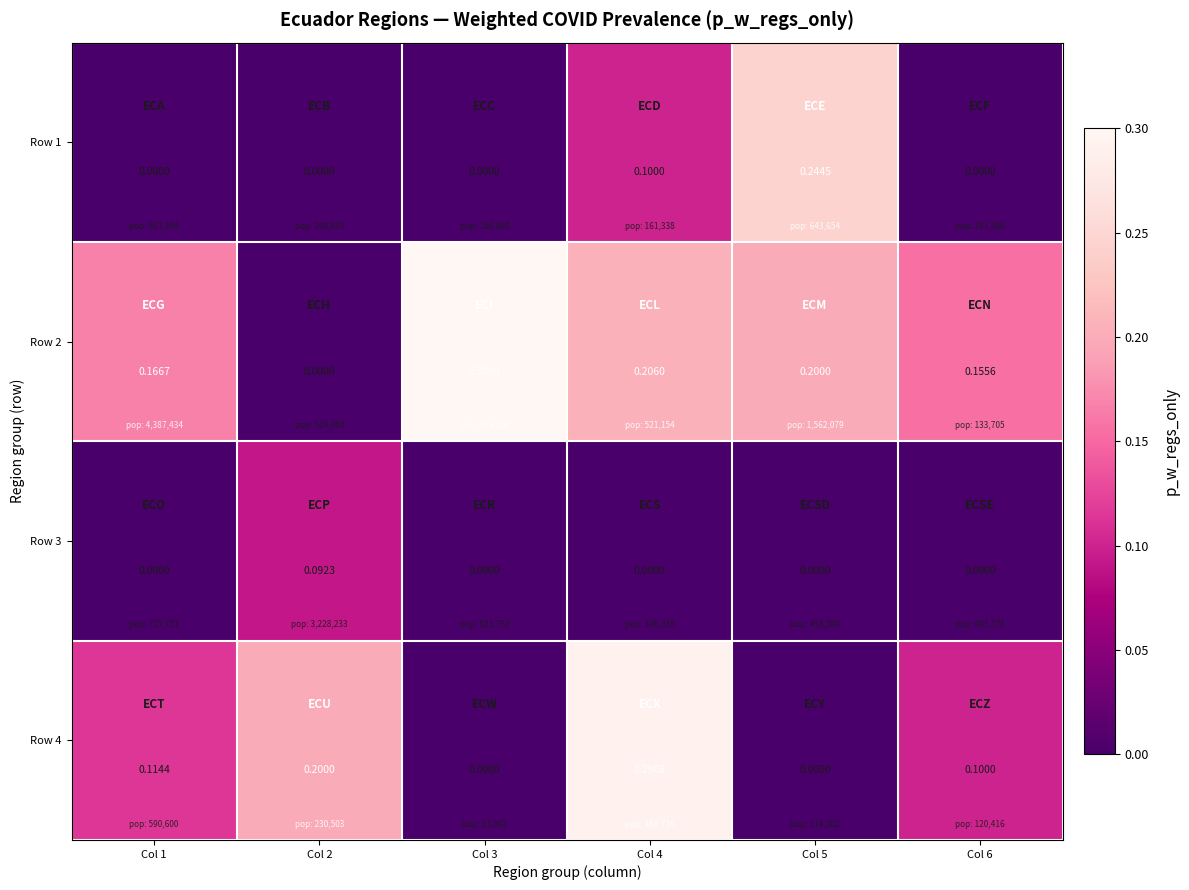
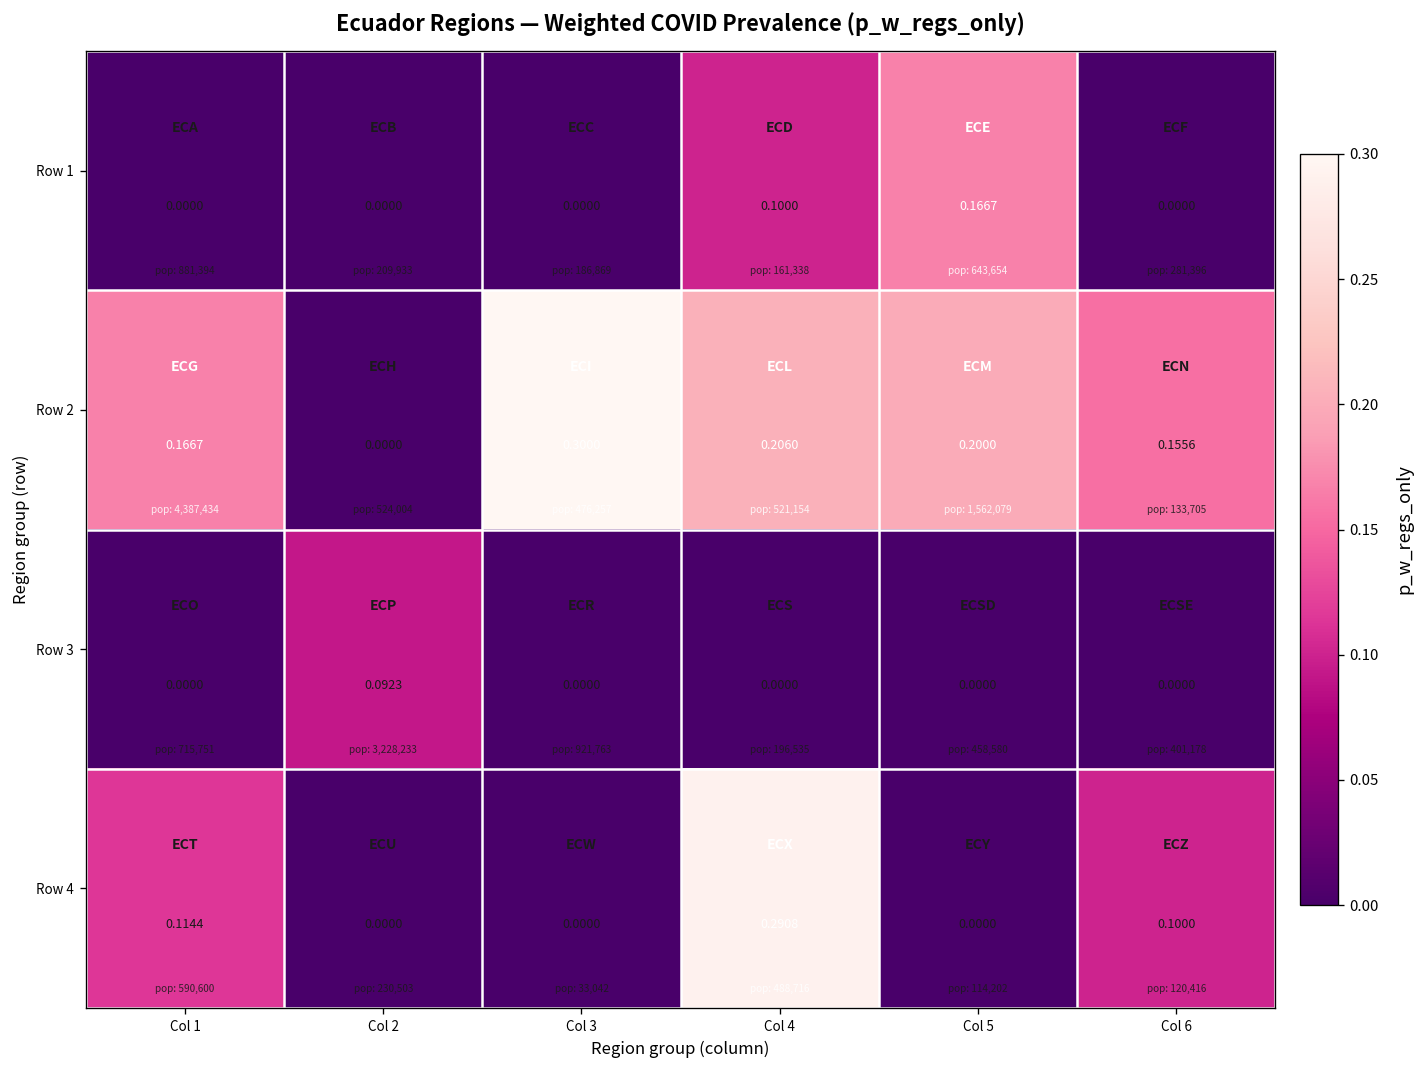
  {
    "Row 1": {
-     "Col 5": 0.2445
+     "Col 5": 0.1667
    },
    "Row 4": {
-     "Col 2": 0.2000
+     "Col 2": 0.0000
    }
  }
